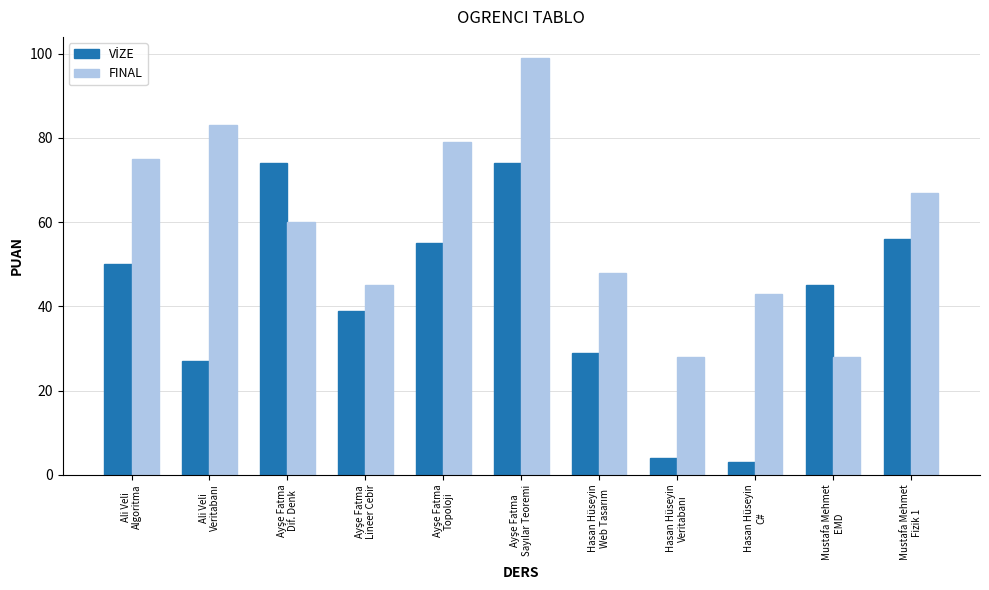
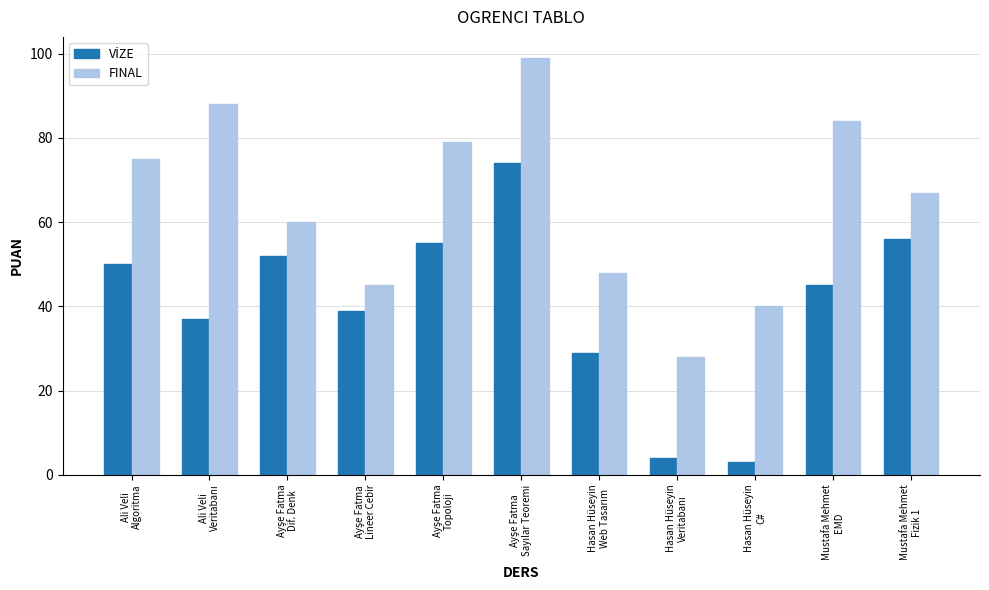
  {
    "VİZE": {
      "Ali Veli Algoritma": 50,
-     "Ali Veli Veritabanı": 27,
-     "Ayşe Fatma Dif. Denk": 74,
+     "Ali Veli Veritabanı": 37,
+     "Ayşe Fatma Dif. Denk": 52,
      "Ayşe Fatma Lineer Cebir": 39,
      "Ayşe Fatma Topoloji": 55,
      "Ayşe Fatma Sayılar Teoremi": 74,
      "Hasan Hüseyin Web Tasarım": 29,
      "Hasan Hüseyin Veritabanı": 4,
      "Hasan Hüseyin C#": 3,
      "Mustafa Mehmet EMD": 45,
      "Mustafa Mehmet Fizik 1": 56
    },
    "FINAL": {
      "Ali Veli Algoritma": 75,
-     "Ali Veli Veritabanı": 83,
+     "Ali Veli Veritabanı": 88,
      "Ayşe Fatma Dif. Denk": 60,
      "Ayşe Fatma Lineer Cebir": 45,
      "Ayşe Fatma Topoloji": 79,
      "Ayşe Fatma Sayılar Teoremi": 99,
      "Hasan Hüseyin Web Tasarım": 48,
      "Hasan Hüseyin Veritabanı": 28,
-     "Hasan Hüseyin C#": 43,
-     "Mustafa Mehmet EMD": 28,
+     "Hasan Hüseyin C#": 40,
+     "Mustafa Mehmet EMD": 84,
      "Mustafa Mehmet Fizik 1": 67
    }
  }
